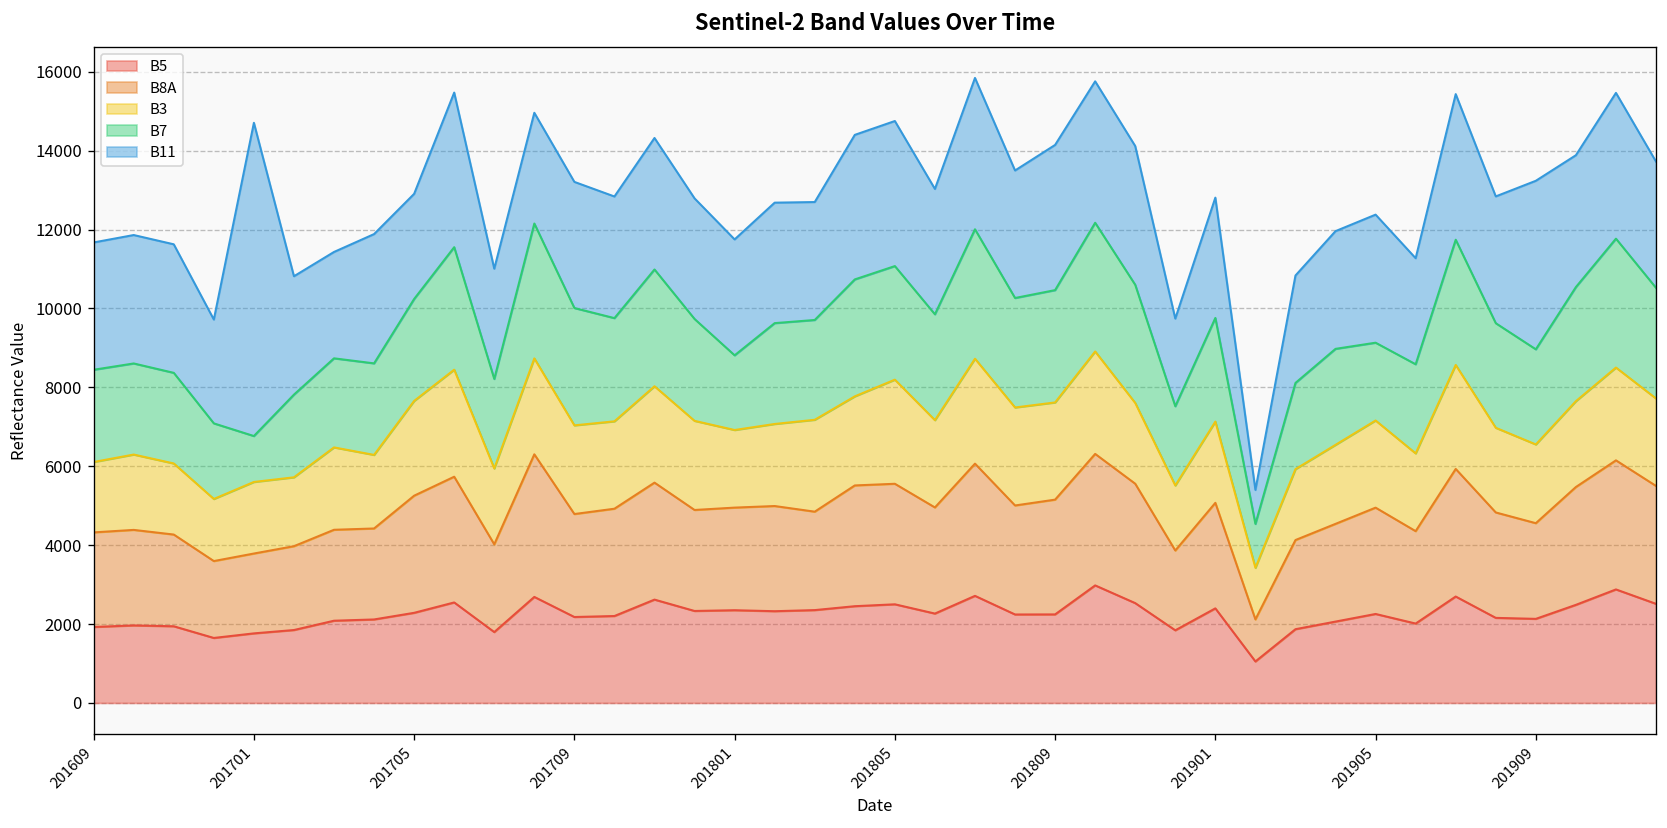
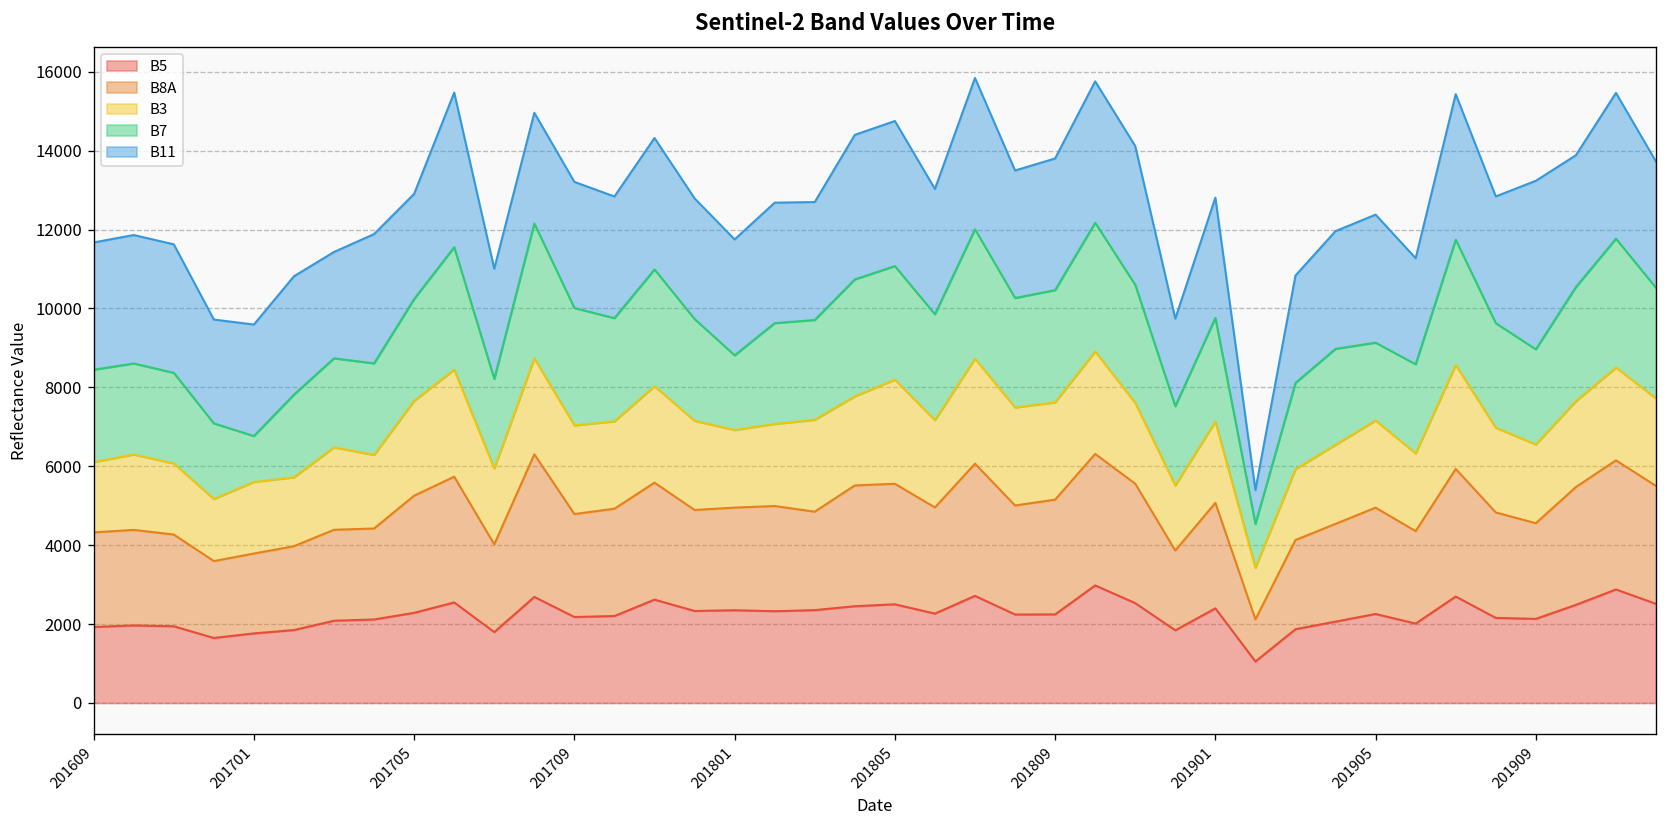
  {
    "B7": {
      "201609": 2300,
      "201701": 1200,
      "201705": 2600,
      "201709": 3000,
      "201801": 1900,
      "201805": 2900,
      "201809": 2800,
      "201901": 2600,
      "201905": 2000,
      "201909": 2400
    },
    "B11": {
      "201609": 3200,
-     "201701": 7900,
+     "201701": 2800,
      "201705": 2700,
      "201709": 3200,
      "201801": 2900,
      "201805": 3700,
-     "201809": 3700,
+     "201809": 3300,
      "201901": 3100,
      "201905": 3200,
      "201909": 4300
    }
  }
